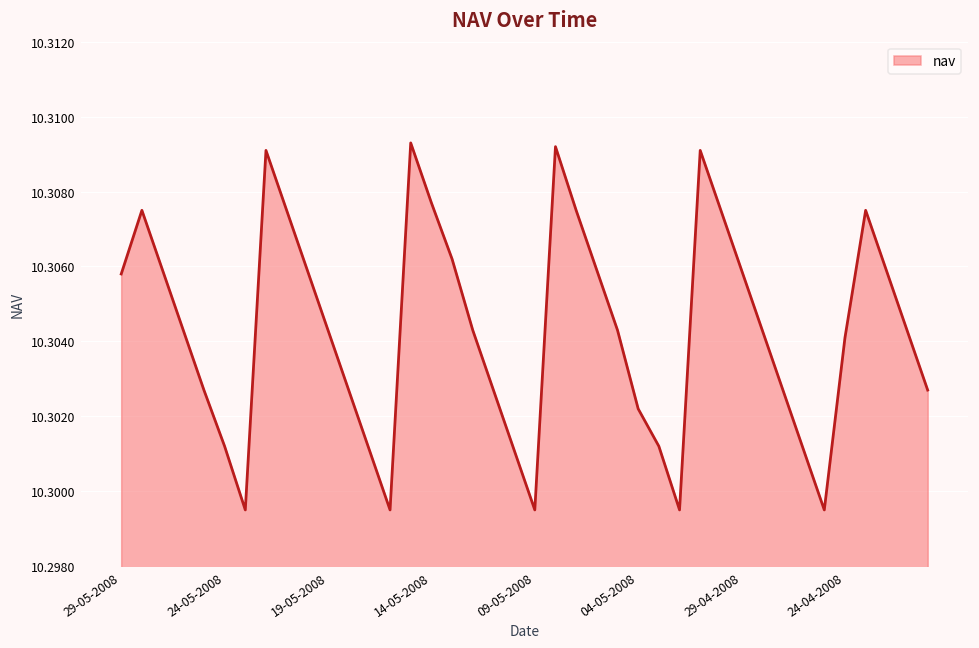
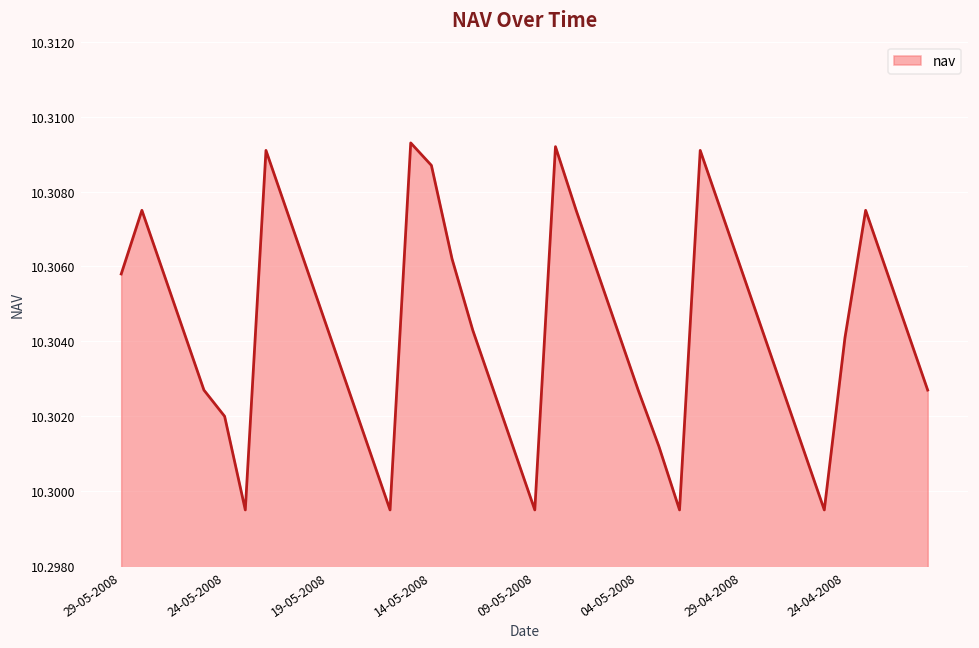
  {
    "29-05-2008": 10.3058,
-   "24-05-2008": 10.3012,
+   "24-05-2008": 10.3020,
    "19-05-2008": 10.3043,
-   "14-05-2008": 10.3077,
+   "14-05-2008": 10.3087,
    "09-05-2008": 10.2995,
-   "04-05-2008": 10.3022,
+   "04-05-2008": 10.3027,
    "29-04-2008": 10.3059,
    "24-04-2008": 10.3041
  }
